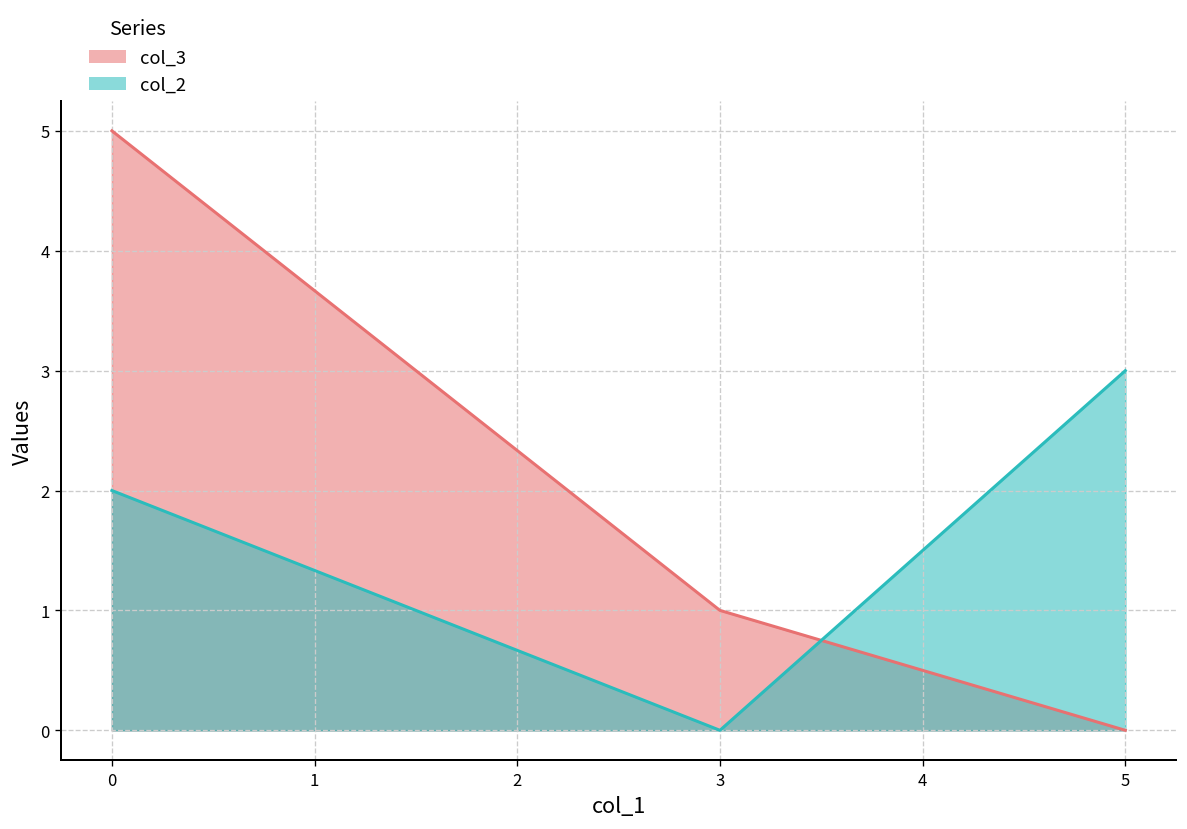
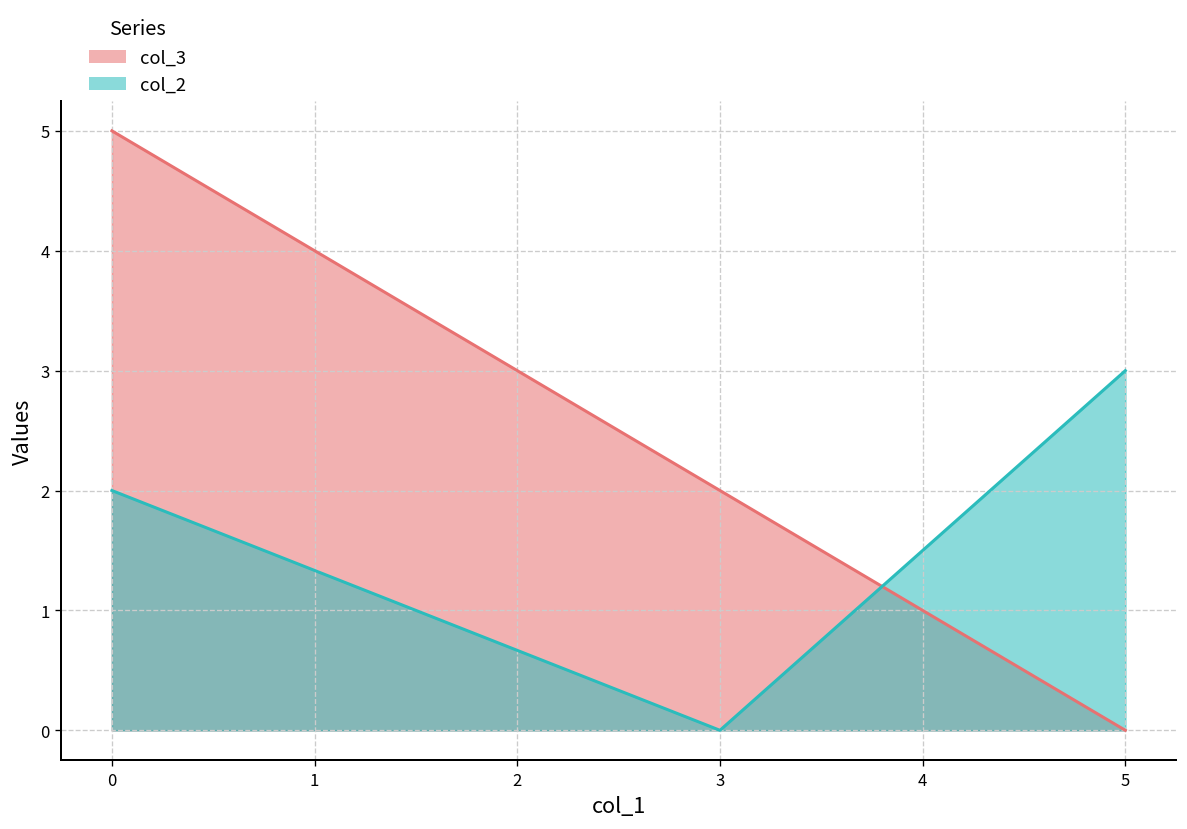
  {
    "col_3": {
      "0": 5,
-     "3": 1,
+     "3": 2,
      "5": 0
    },
    "col_2": {
      "0": 2,
      "3": 0,
      "5": 3
    }
  }
